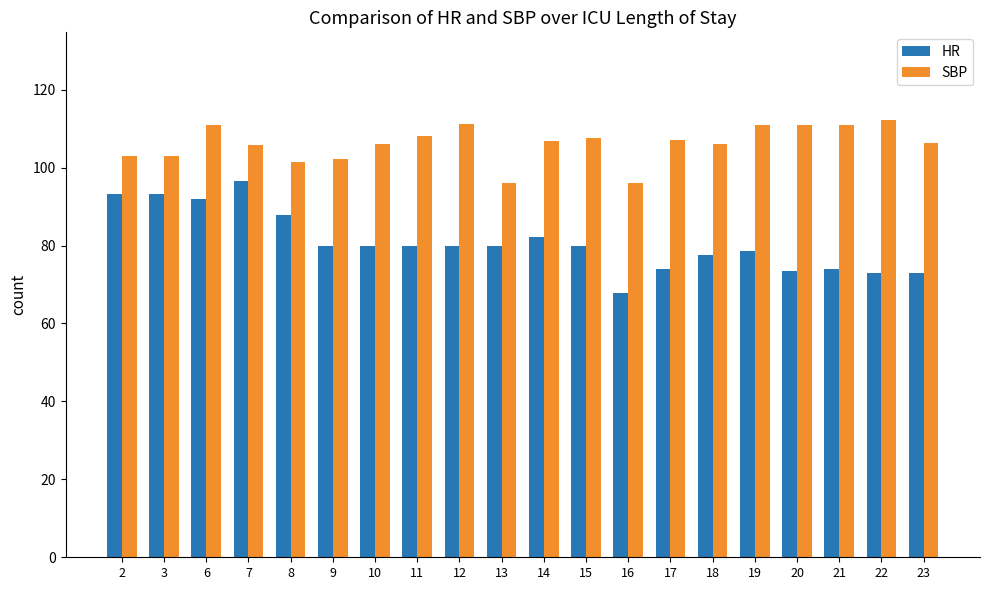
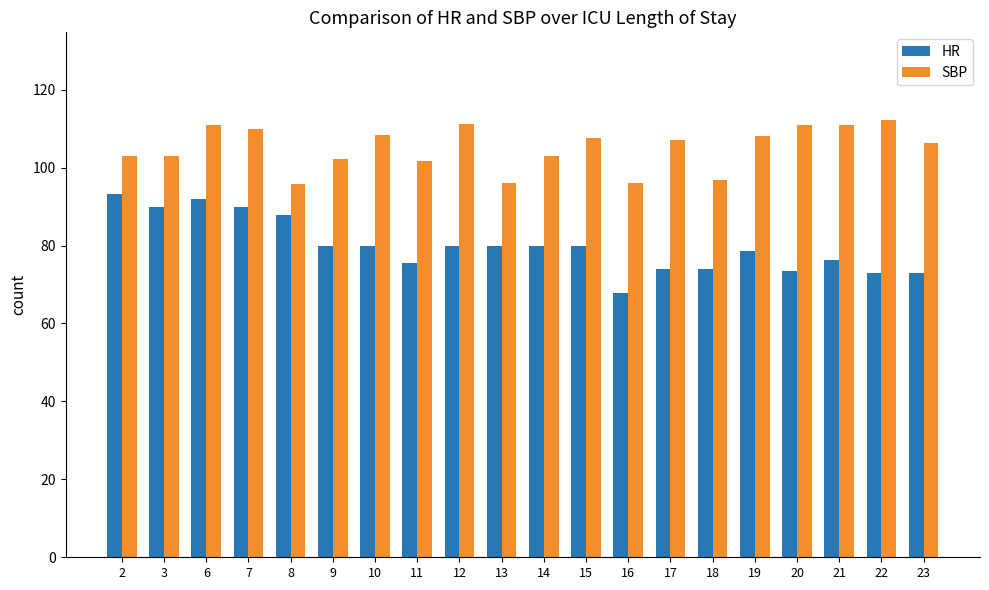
  {
    "HR": {
      "2": 93,
-     "3": 93,
+     "3": 90,
      "6": 92,
-     "7": 97,
+     "7": 90,
      "8": 88,
      "9": 80,
      "10": 80,
-     "11": 80,
+     "11": 76,
      "12": 80,
      "13": 80,
-     "14": 82,
+     "14": 80,
      "15": 80,
      "16": 68,
      "17": 74,
-     "18": 78,
+     "18": 74,
      "19": 79,
      "20": 73,
-     "21": 74,
+     "21": 76,
      "22": 73,
      "23": 73
    },
    "SBP": {
      "2": 103,
      "3": 103,
      "6": 111,
-     "7": 106,
-     "8": 102,
+     "7": 110,
+     "8": 96,
      "9": 102,
-     "10": 106,
-     "11": 108,
+     "10": 108,
+     "11": 102,
      "12": 111,
      "13": 96,
-     "14": 107,
+     "14": 103,
      "15": 108,
      "16": 96,
      "17": 107,
-     "18": 106,
-     "19": 111,
+     "18": 97,
+     "19": 108,
      "20": 111,
      "21": 111,
      "22": 112,
      "23": 106
    }
  }
